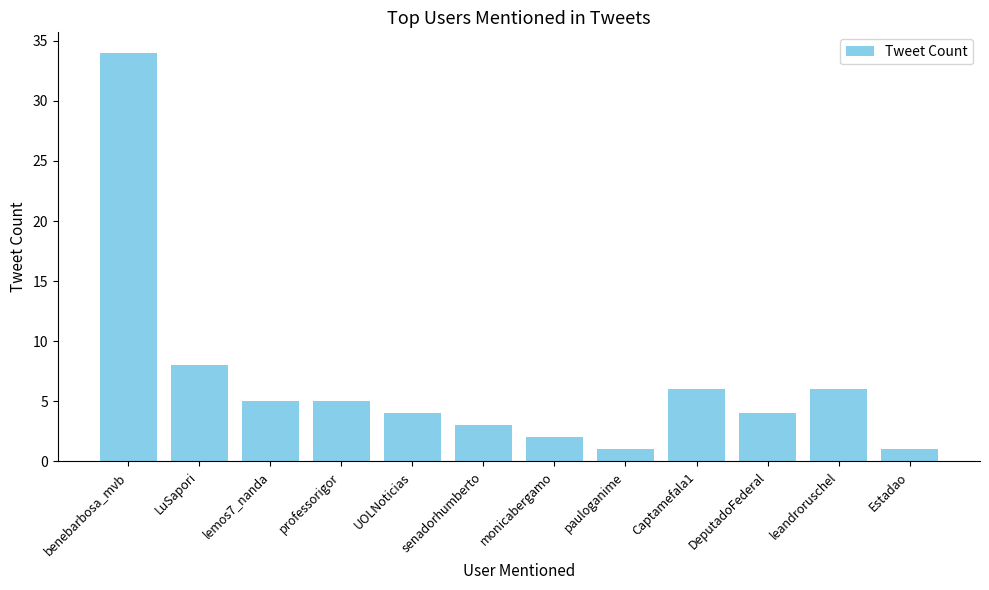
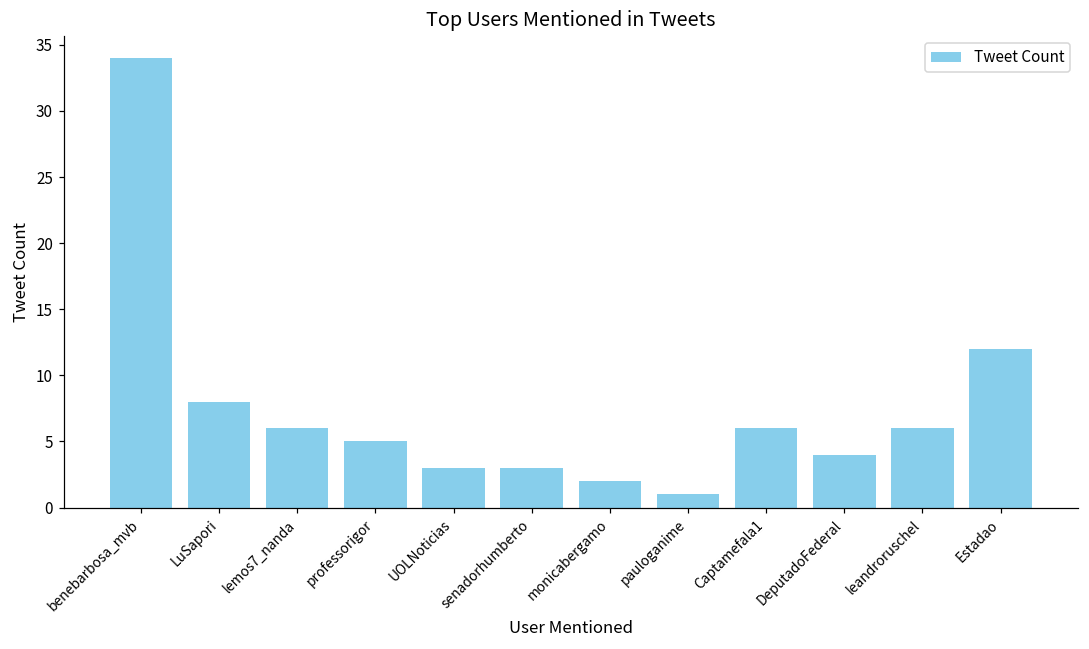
  {
    "benebarbosa_mvb": 34,
    "LuSapori": 8,
-   "lemos7_nanda": 5,
+   "lemos7_nanda": 6,
    "professorigor": 5,
-   "UOLNoticias": 4,
+   "UOLNoticias": 3,
    "senadorhumberto": 3,
    "monicabergamo": 2,
    "pauloganime": 1,
    "Captamefala1": 6,
    "DeputadoFederal": 4,
    "leandroruschel": 6,
-   "Estadao": 1
+   "Estadao": 12
  }
